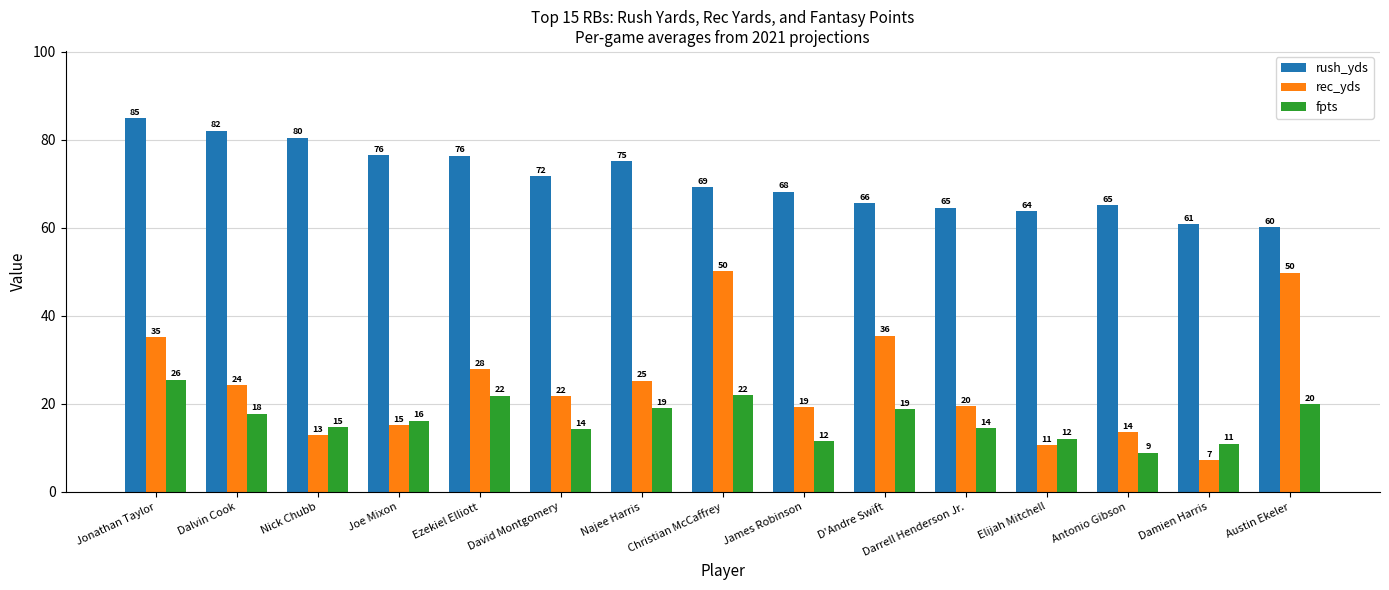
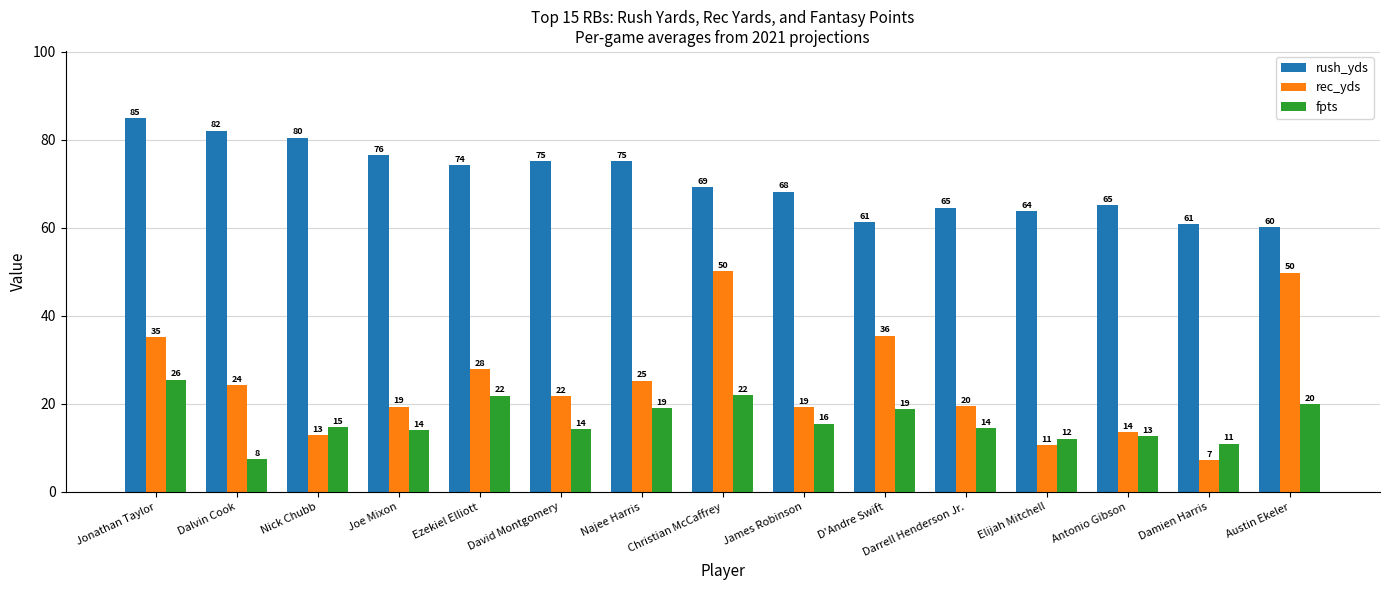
  {
    "rush_yds": {
      "Jonathan Taylor": 85,
      "Dalvin Cook": 82,
      "Nick Chubb": 80,
      "Joe Mixon": 76,
-     "Ezekiel Elliott": 76,
-     "David Montgomery": 72,
+     "Ezekiel Elliott": 74,
+     "David Montgomery": 75,
      "Najee Harris": 75,
      "Christian McCaffrey": 69,
      "James Robinson": 68,
-     "D'Andre Swift": 66,
+     "D'Andre Swift": 61,
      "Darrell Henderson Jr.": 65,
      "Elijah Mitchell": 64,
      "Antonio Gibson": 65,
      "Damien Harris": 61,
      "Austin Ekeler": 60
    },
    "rec_yds": {
      "Jonathan Taylor": 35,
      "Dalvin Cook": 24,
      "Nick Chubb": 13,
-     "Joe Mixon": 15,
+     "Joe Mixon": 19,
      "Ezekiel Elliott": 28,
      "David Montgomery": 22,
      "Najee Harris": 25,
      "Christian McCaffrey": 50,
      "James Robinson": 19,
      "D'Andre Swift": 36,
      "Darrell Henderson Jr.": 20,
      "Elijah Mitchell": 11,
      "Antonio Gibson": 14,
      "Damien Harris": 7,
      "Austin Ekeler": 50
    },
    "fpts": {
      "Jonathan Taylor": 26,
-     "Dalvin Cook": 18,
+     "Dalvin Cook": 8,
      "Nick Chubb": 15,
-     "Joe Mixon": 16,
+     "Joe Mixon": 14,
      "Ezekiel Elliott": 22,
      "David Montgomery": 14,
      "Najee Harris": 19,
      "Christian McCaffrey": 22,
-     "James Robinson": 12,
+     "James Robinson": 16,
      "D'Andre Swift": 19,
      "Darrell Henderson Jr.": 14,
      "Elijah Mitchell": 12,
-     "Antonio Gibson": 9,
+     "Antonio Gibson": 13,
      "Damien Harris": 11,
      "Austin Ekeler": 20
    }
  }
